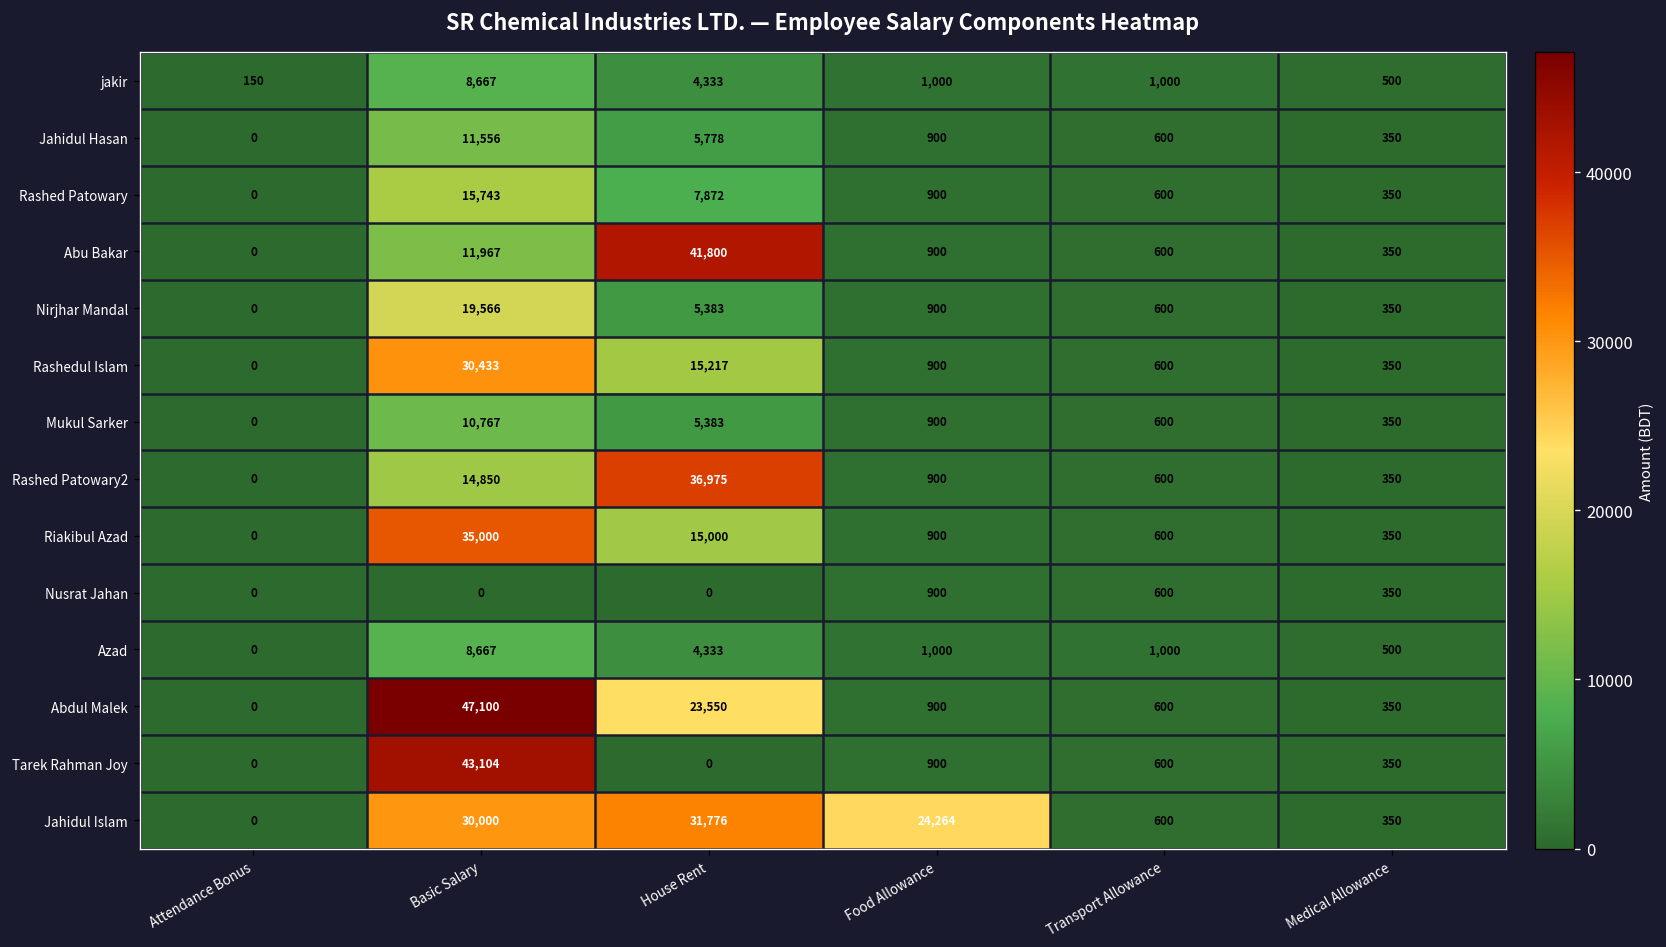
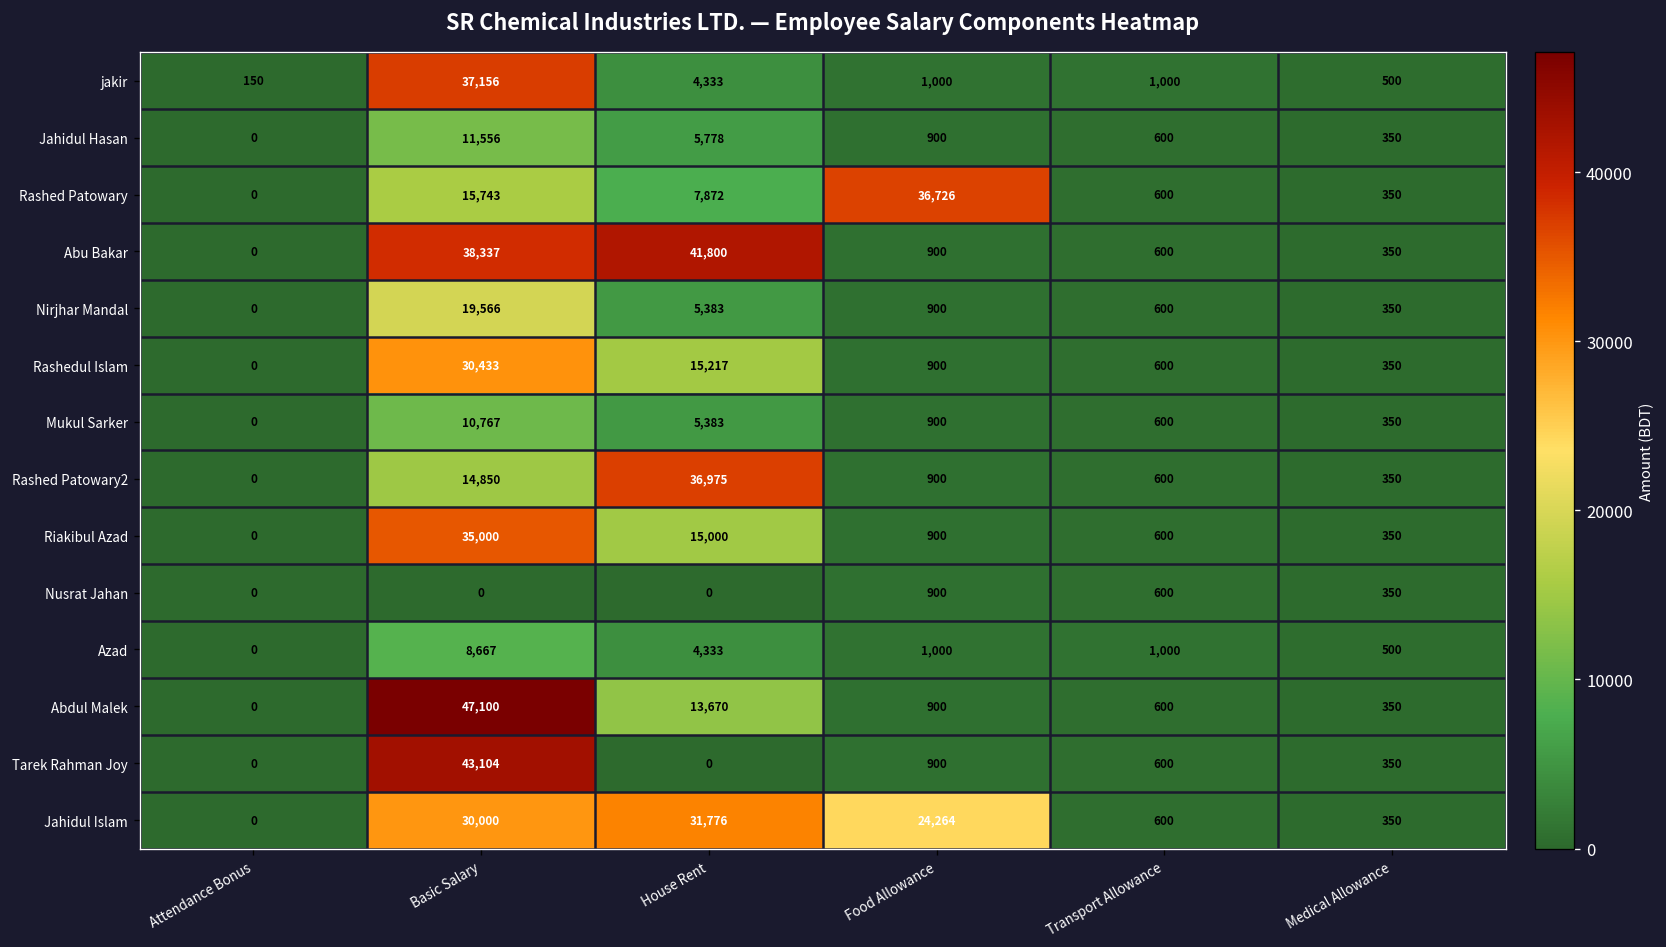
  {
    "jakir": {
      "Attendance Bonus": "150",
-     "Basic Salary": "8,667",
+     "Basic Salary": "37,156",
      "House Rent": "4,333",
      "Food Allowance": "1,000",
      "Transport Allowance": "1,000",
      "Medical Allowance": "500"
    },
    "Jahidul Hasan": {
      "Attendance Bonus": "0",
      "Basic Salary": "11,556",
      "House Rent": "5,778",
      "Food Allowance": "900",
      "Transport Allowance": "600",
      "Medical Allowance": "350"
    },
    "Rashed Patowary": {
      "Attendance Bonus": "0",
      "Basic Salary": "15,743",
      "House Rent": "7,872",
-     "Food Allowance": "900",
+     "Food Allowance": "36,726",
      "Transport Allowance": "600",
      "Medical Allowance": "350"
    },
    "Abu Bakar": {
      "Attendance Bonus": "0",
-     "Basic Salary": "11,967",
+     "Basic Salary": "38,337",
      "House Rent": "41,800",
      "Food Allowance": "900",
      "Transport Allowance": "600",
      "Medical Allowance": "350"
    },
    "Nirjhar Mandal": {
      "Attendance Bonus": "0",
      "Basic Salary": "19,566",
      "House Rent": "5,383",
      "Food Allowance": "900",
      "Transport Allowance": "600",
      "Medical Allowance": "350"
    },
    "Rashedul Islam": {
      "Attendance Bonus": "0",
      "Basic Salary": "30,433",
      "House Rent": "15,217",
      "Food Allowance": "900",
      "Transport Allowance": "600",
      "Medical Allowance": "350"
    },
    "Mukul Sarker": {
      "Attendance Bonus": "0",
      "Basic Salary": "10,767",
      "House Rent": "5,383",
      "Food Allowance": "900",
      "Transport Allowance": "600",
      "Medical Allowance": "350"
    },
    "Rashed Patowary2": {
      "Attendance Bonus": "0",
      "Basic Salary": "14,850",
      "House Rent": "36,975",
      "Food Allowance": "900",
      "Transport Allowance": "600",
      "Medical Allowance": "350"
    },
    "Riakibul Azad": {
      "Attendance Bonus": "0",
      "Basic Salary": "35,000",
      "House Rent": "15,000",
      "Food Allowance": "900",
      "Transport Allowance": "600",
      "Medical Allowance": "350"
    },
    "Nusrat Jahan": {
      "Attendance Bonus": "0",
      "Basic Salary": "0",
      "House Rent": "0",
      "Food Allowance": "900",
      "Transport Allowance": "600",
      "Medical Allowance": "350"
    },
    "Azad": {
      "Attendance Bonus": "0",
      "Basic Salary": "8,667",
      "House Rent": "4,333",
      "Food Allowance": "1,000",
      "Transport Allowance": "1,000",
      "Medical Allowance": "500"
    },
    "Abdul Malek": {
      "Attendance Bonus": "0",
      "Basic Salary": "47,100",
-     "House Rent": "23,550",
+     "House Rent": "13,670",
      "Food Allowance": "900",
      "Transport Allowance": "600",
      "Medical Allowance": "350"
    },
    "Tarek Rahman Joy": {
      "Attendance Bonus": "0",
      "Basic Salary": "43,104",
      "House Rent": "0",
      "Food Allowance": "900",
      "Transport Allowance": "600",
      "Medical Allowance": "350"
    },
    "Jahidul Islam": {
      "Attendance Bonus": "0",
      "Basic Salary": "30,000",
      "House Rent": "31,776",
      "Food Allowance": "24,264",
      "Transport Allowance": "600",
      "Medical Allowance": "350"
    }
  }
